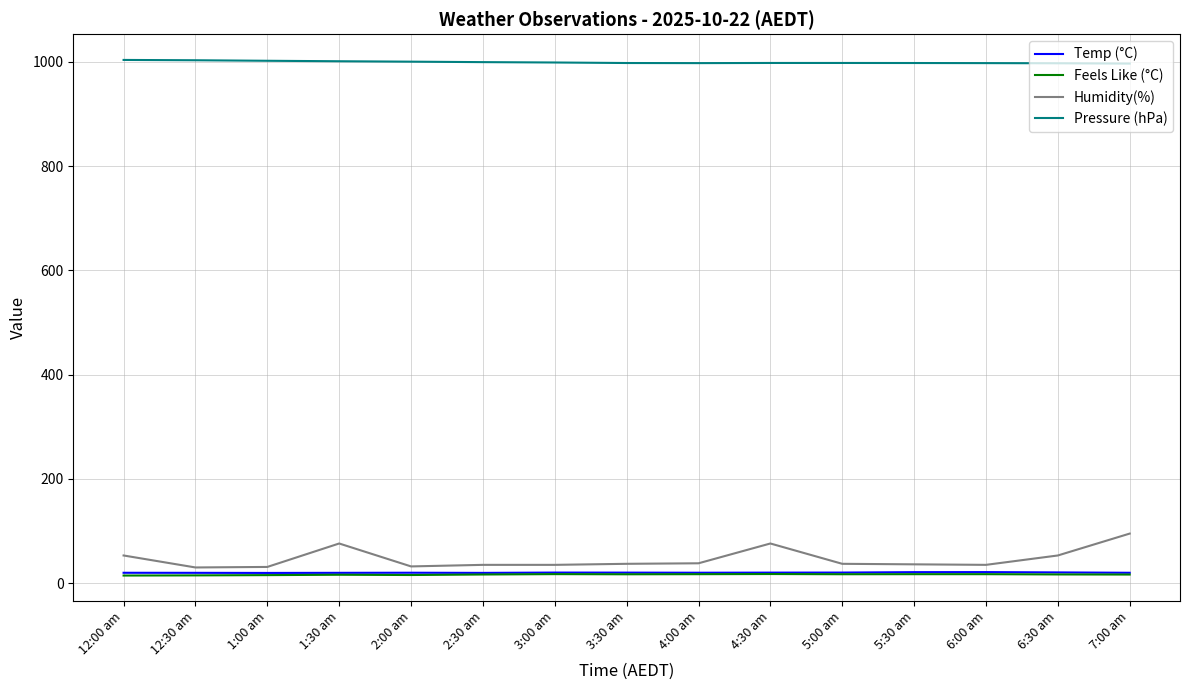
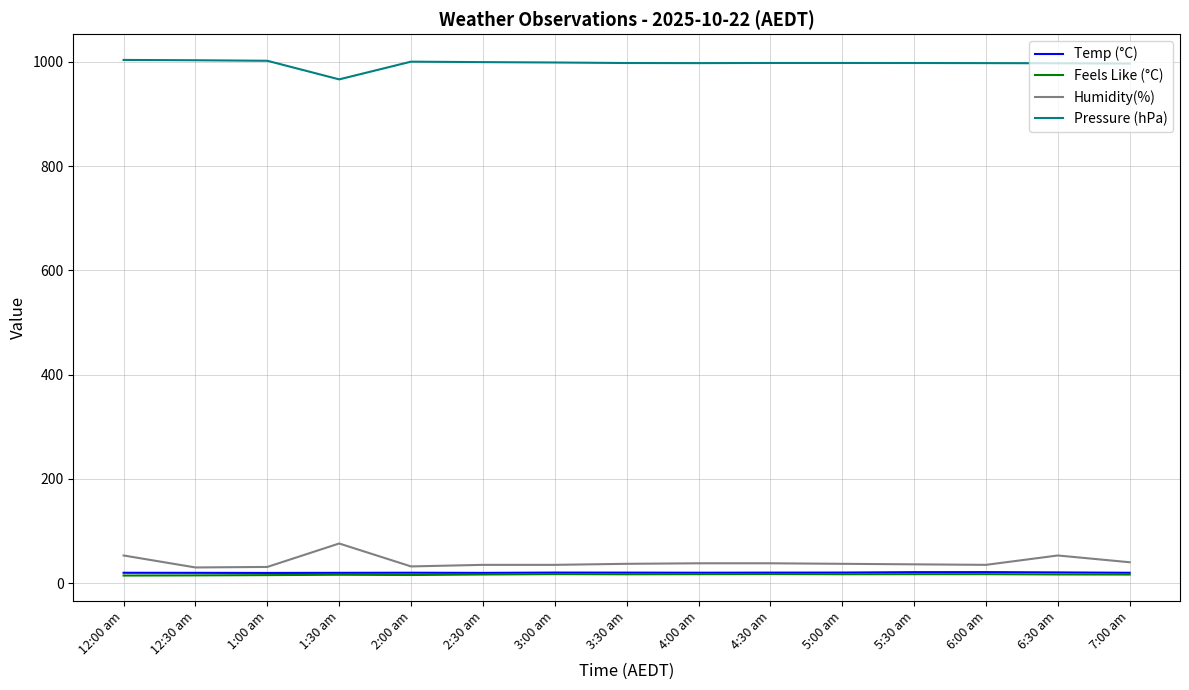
  {
    "Temp (°C)": {
      "12:00 am": 20,
      "12:30 am": 20
    },
    "Feels Like (°C)": {
      "12:00 am": 10,
      "12:30 am": 10
    },
    "Humidity(%)": {
      "12:00 am": 50,
      "12:30 am": 30,
      "1:00 am": 30,
      "1:30 am": 80,
      "2:00 am": 30,
      "2:30 am": 40,
      "3:00 am": 40,
      "3:30 am": 40,
      "4:00 am": 40,
-     "4:30 am": 80,
+     "4:30 am": 40,
      "5:00 am": 40,
      "5:30 am": 40,
      "6:00 am": 40,
      "6:30 am": 50,
-     "7:00 am": 100
+     "7:00 am": 40
    },
    "Pressure (hPa)": {
      "12:00 am": 1000,
      "12:30 am": 1000,
      "1:00 am": 1000,
-     "1:30 am": 1000,
+     "1:30 am": 970,
      "2:00 am": 1000,
      "2:30 am": 1000,
      "3:00 am": 1000,
      "3:30 am": 1000,
      "4:00 am": 1000,
      "4:30 am": 1000,
      "5:00 am": 1000,
      "5:30 am": 1000,
      "6:00 am": 1000
    }
  }
